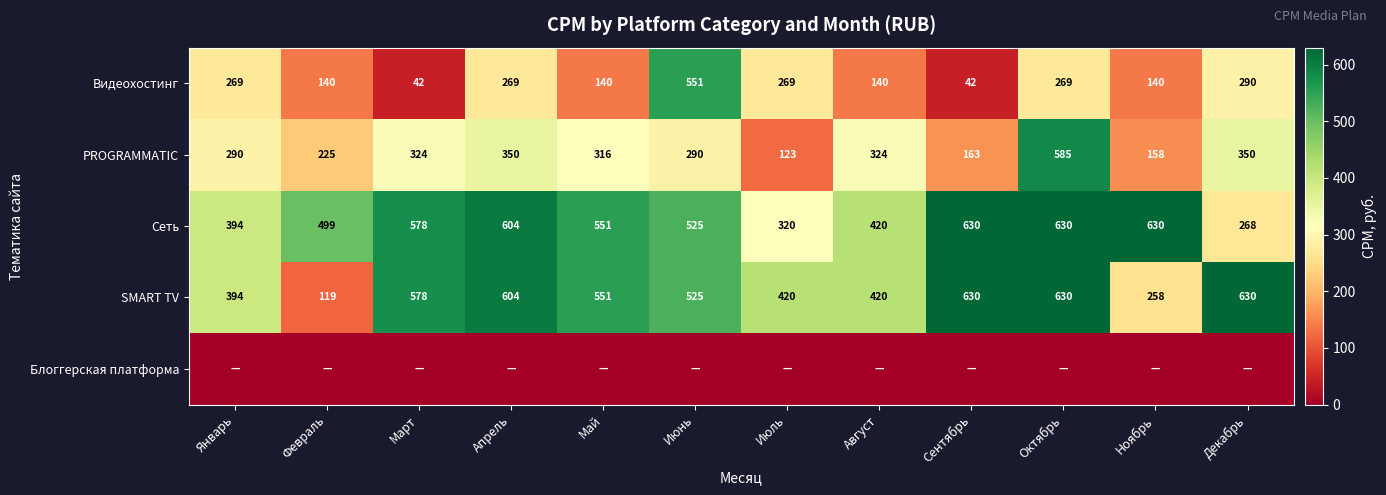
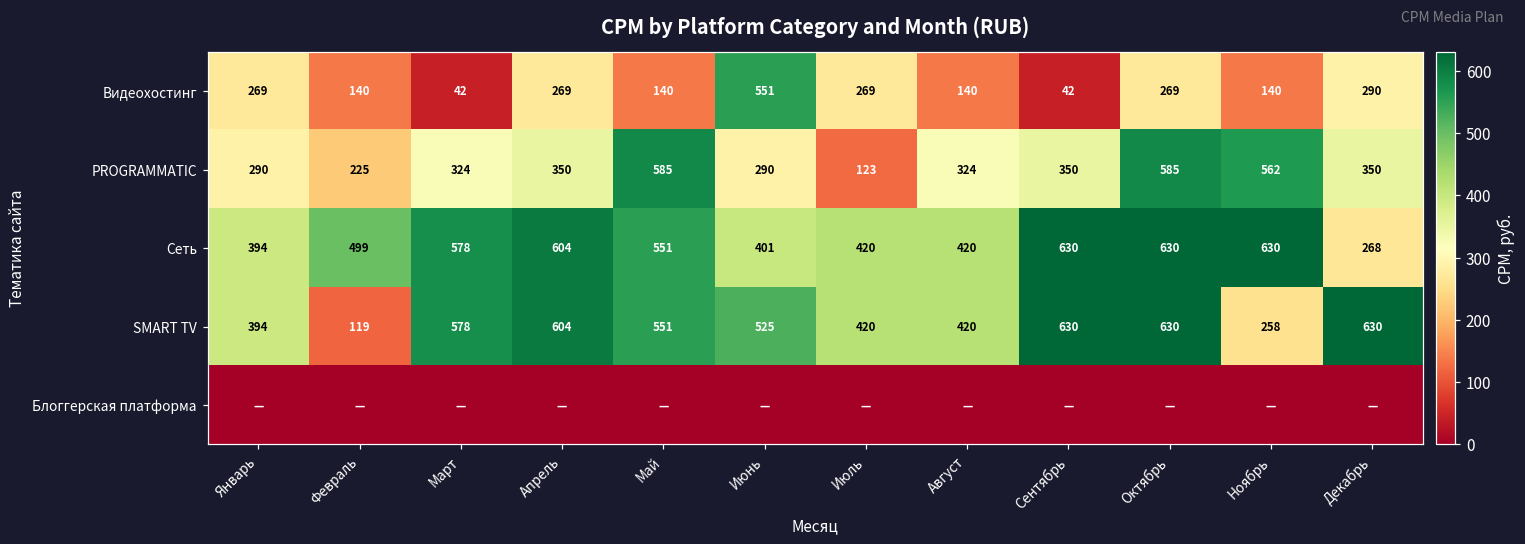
  {
    "Видеохостинг": {
      "Январь": 269,
      "Февраль": 140,
      "Март": 42,
      "Апрель": 269,
      "Май": 140,
      "Июнь": 551,
      "Июль": 269,
      "Август": 140,
      "Сентябрь": 42,
      "Октябрь": 269,
      "Ноябрь": 140,
      "Декабрь": 290
    },
    "PROGRAMMATIC": {
      "Январь": 290,
      "Февраль": 225,
      "Март": 324,
      "Апрель": 350,
-     "Май": 316,
+     "Май": 585,
      "Июнь": 290,
      "Июль": 123,
      "Август": 324,
-     "Сентябрь": 163,
+     "Сентябрь": 350,
      "Октябрь": 585,
-     "Ноябрь": 158,
+     "Ноябрь": 562,
      "Декабрь": 350
    },
    "Сеть": {
      "Январь": 394,
      "Февраль": 499,
      "Март": 578,
      "Апрель": 604,
      "Май": 551,
-     "Июнь": 525,
-     "Июль": 320,
+     "Июнь": 401,
+     "Июль": 420,
      "Август": 420,
      "Сентябрь": 630,
      "Октябрь": 630,
      "Ноябрь": 630,
      "Декабрь": 268
    },
    "SMART TV": {
      "Январь": 394,
      "Февраль": 119,
      "Март": 578,
      "Апрель": 604,
      "Май": 551,
      "Июнь": 525,
      "Июль": 420,
      "Август": 420,
      "Сентябрь": 630,
      "Октябрь": 630,
      "Ноябрь": 258,
      "Декабрь": 630
    }
  }
